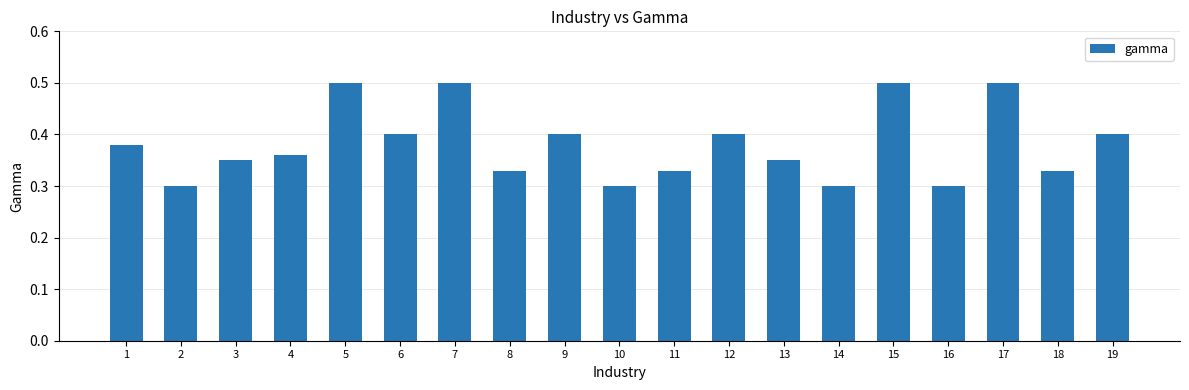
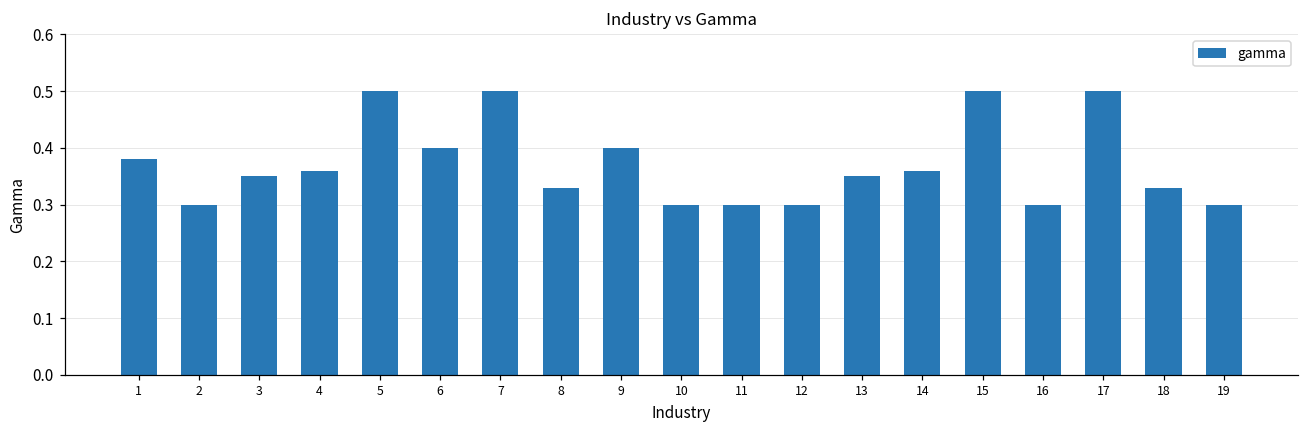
  {
    "1": 0.38,
    "2": 0.30,
    "3": 0.35,
    "4": 0.36,
    "5": 0.50,
    "6": 0.40,
    "7": 0.50,
    "8": 0.33,
    "9": 0.40,
    "10": 0.30,
-   "11": 0.33,
-   "12": 0.4,
+   "11": 0.30,
+   "12": 0.3,
    "13": 0.35,
-   "14": 0.30,
+   "14": 0.36,
    "15": 0.50,
    "16": 0.30,
    "17": 0.50,
    "18": 0.33,
-   "19": 0.4
+   "19": 0.3
  }
